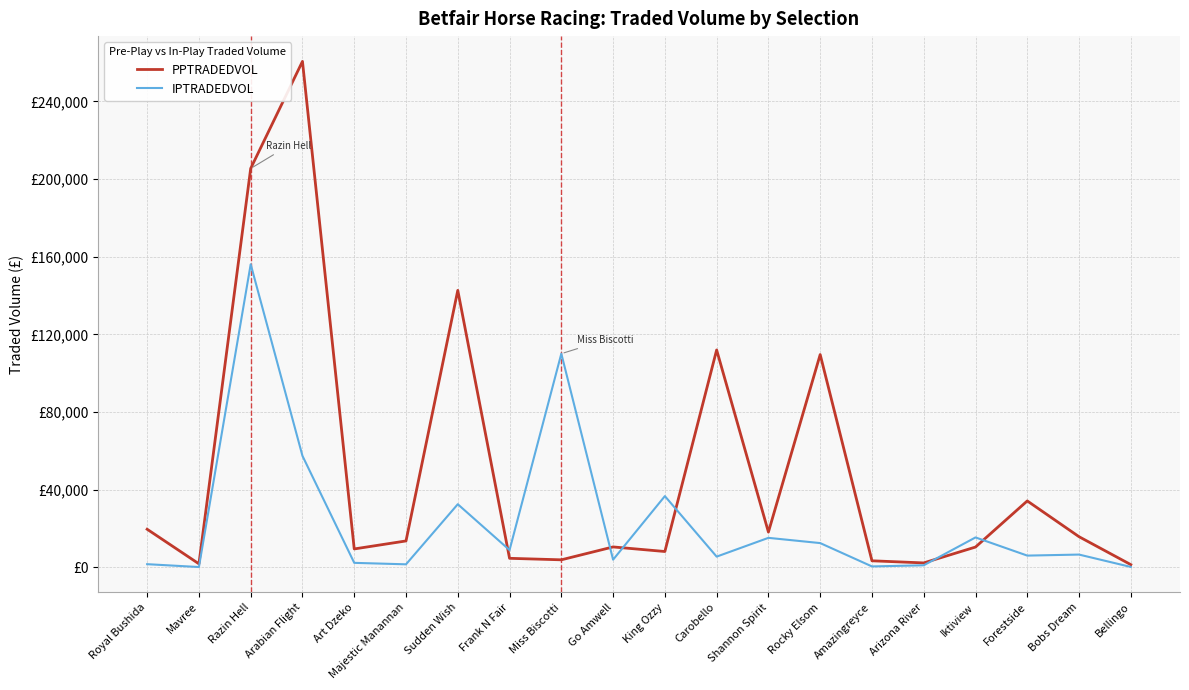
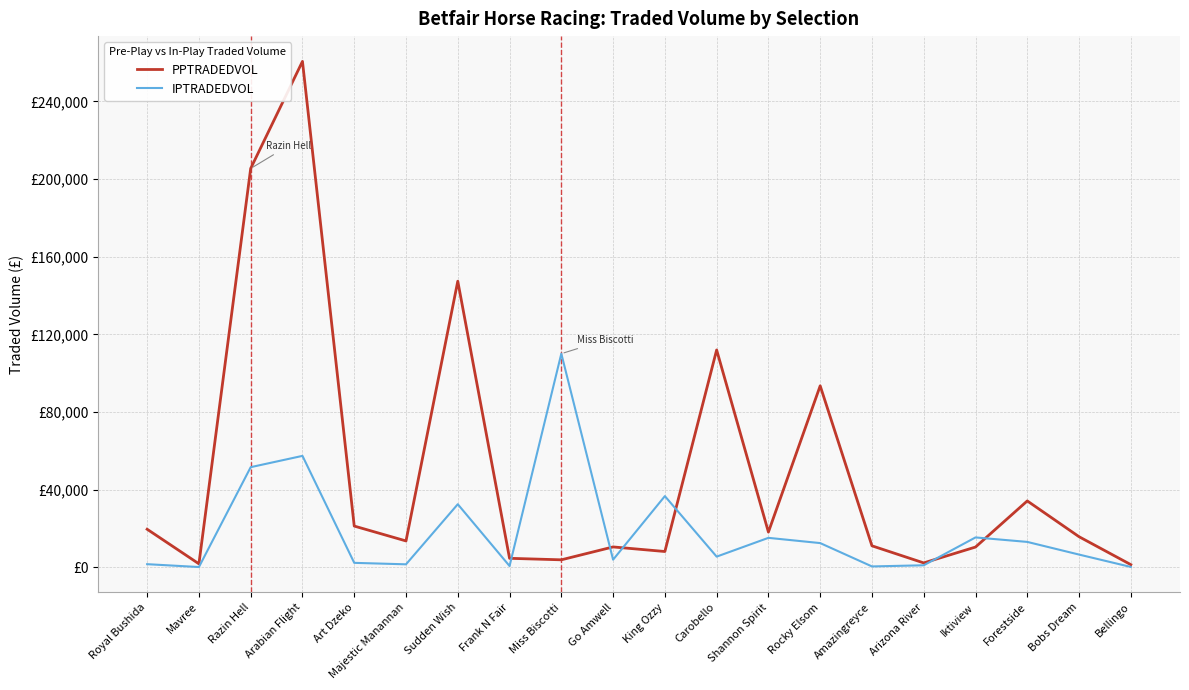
  {
    "PPTRADEDVOL": {
      "Royal Bushida": "£20,000",
      "Mavree": "£2,000",
      "Razin Hell": "£205,000",
      "Arabian Flight": "£261,000",
-     "Art Dzeko": "£9,000",
+     "Art Dzeko": "£21,000",
      "Majestic Manannan": "£14,000",
-     "Sudden Wish": "£143,000",
+     "Sudden Wish": "£147,000",
      "Frank N Fair": "£5,000",
      "Miss Biscotti": "£4,000",
      "Go Amwell": "£10,000",
      "King Ozzy": "£8,000",
      "Carobello": "£112,000",
      "Shannon Spirit": "£18,000",
-     "Rocky Elsom": "£110,000",
-     "Amazingreyce": "£3,000",
+     "Rocky Elsom": "£93,000",
+     "Amazingreyce": "£11,000",
      "Iktiview": "£10,000",
      "Forestside": "£34,000",
      "Bobs Dream": "£16,000"
    },
    "IPTRADEDVOL": {
      "Royal Bushida": "£2,000",
      "Mavree": "£0",
-     "Razin Hell": "£156,000",
+     "Razin Hell": "£52,000",
      "Arabian Flight": "£57,000",
      "Art Dzeko": "£2,000",
      "Majestic Manannan": "£1,000",
      "Sudden Wish": "£32,000",
-     "Frank N Fair": "£9,000",
+     "Frank N Fair": "£1,000",
      "Miss Biscotti": "£110,000",
      "Go Amwell": "£4,000",
      "King Ozzy": "£37,000",
      "Carobello": "£5,000",
      "Shannon Spirit": "£15,000",
      "Rocky Elsom": "£12,000",
      "Amazingreyce": "£0",
      "Iktiview": "£15,000",
-     "Forestside": "£6,000",
+     "Forestside": "£13,000",
      "Bobs Dream": "£7,000"
    }
  }
